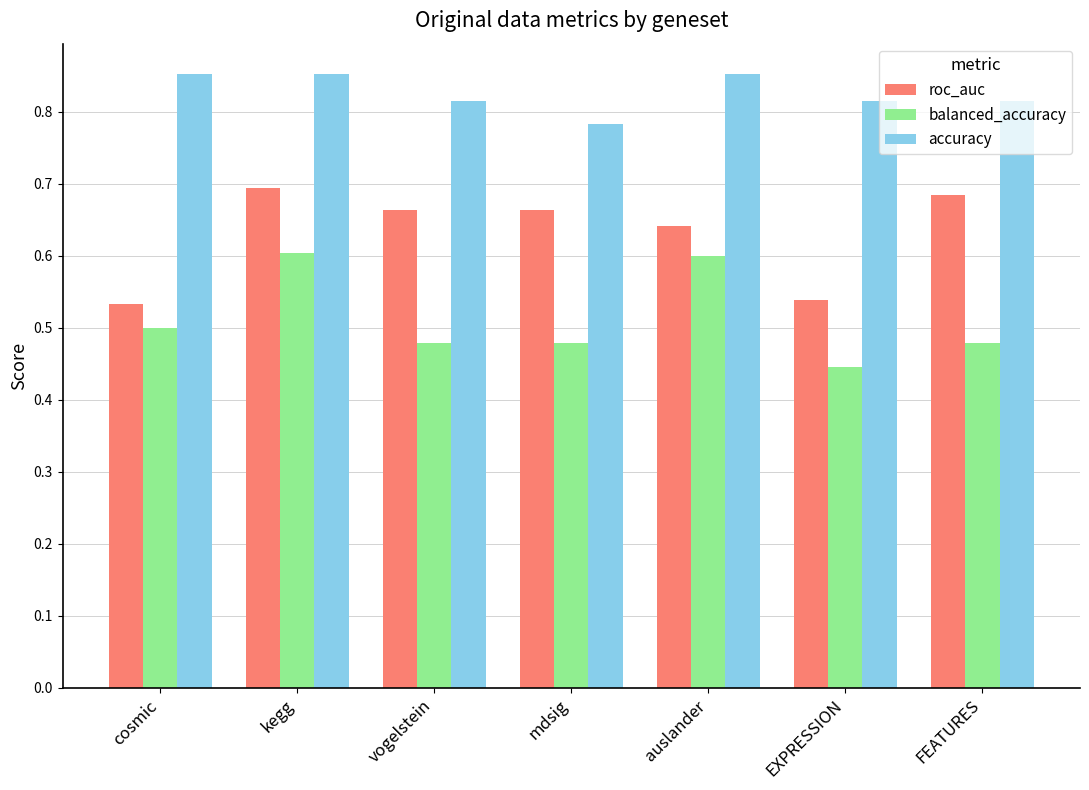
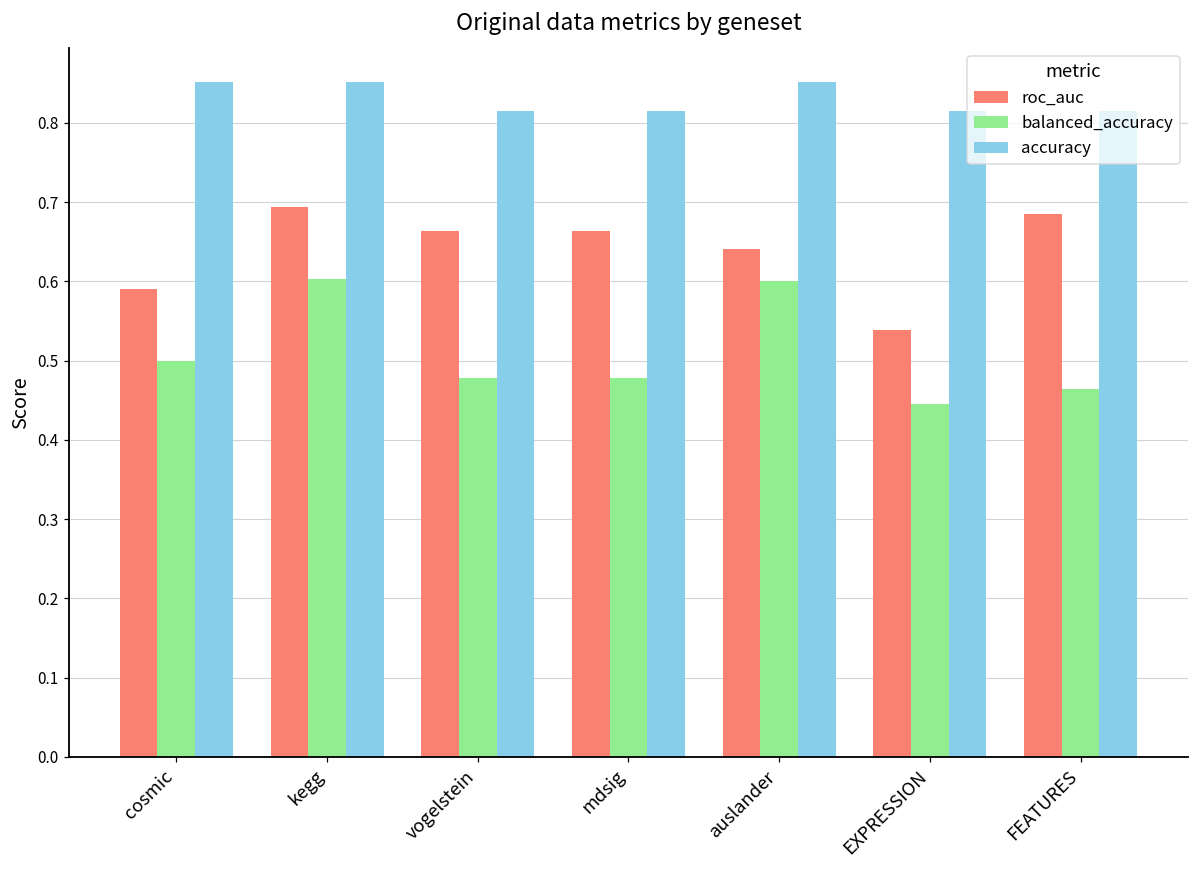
  {
    "roc_auc": {
-     "cosmic": 0.53,
+     "cosmic": 0.59,
      "kegg": 0.69,
      "vogelstein": 0.66,
      "mdsig": 0.66,
      "auslander": 0.64,
      "EXPRESSION": 0.54,
      "FEATURES": 0.68
    },
    "balanced_accuracy": {
      "cosmic": 0.50,
      "kegg": 0.60,
      "vogelstein": 0.48,
      "mdsig": 0.48,
      "auslander": 0.60,
      "EXPRESSION": 0.45,
-     "FEATURES": 0.48
+     "FEATURES": 0.46
    },
    "accuracy": {
      "cosmic": 0.85,
      "kegg": 0.85,
      "vogelstein": 0.81,
-     "mdsig": 0.78,
+     "mdsig": 0.81,
      "auslander": 0.85
    }
  }
